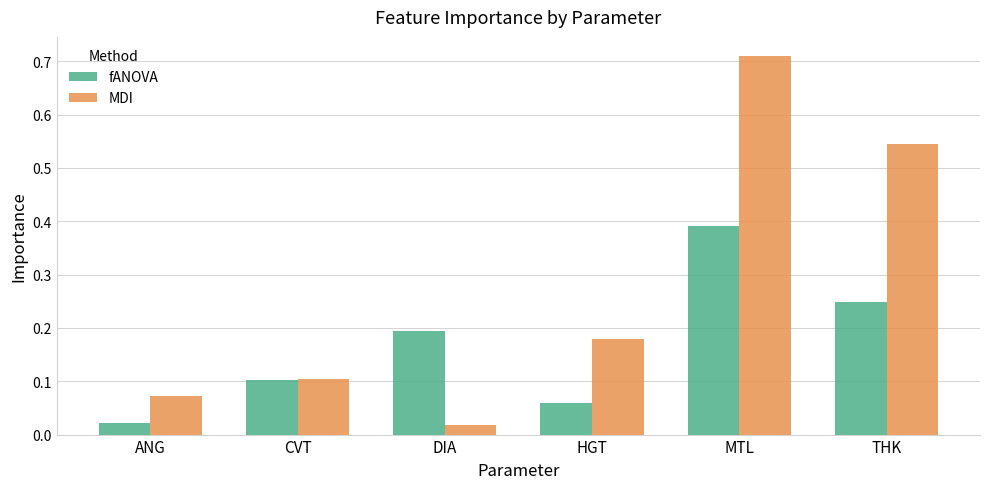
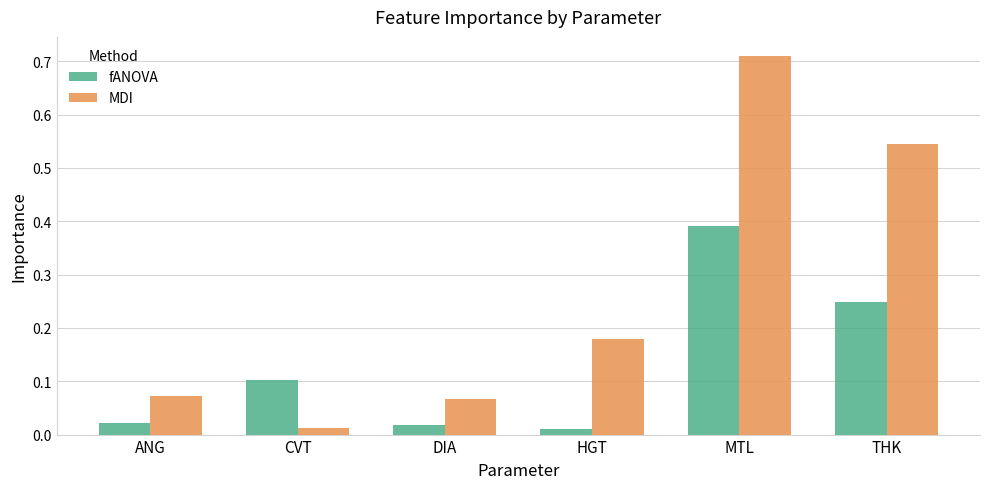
  {
    "fANOVA": {
      "ANG": 0.02,
      "CVT": 0.10,
-     "DIA": 0.19,
-     "HGT": 0.06,
+     "DIA": 0.02,
+     "HGT": 0.01,
      "MTL": 0.39,
      "THK": 0.25
    },
    "MDI": {
      "ANG": 0.07,
-     "CVT": 0.10,
-     "DIA": 0.02,
+     "CVT": 0.01,
+     "DIA": 0.07,
      "HGT": 0.18,
      "MTL": 0.71,
      "THK": 0.54
    }
  }
